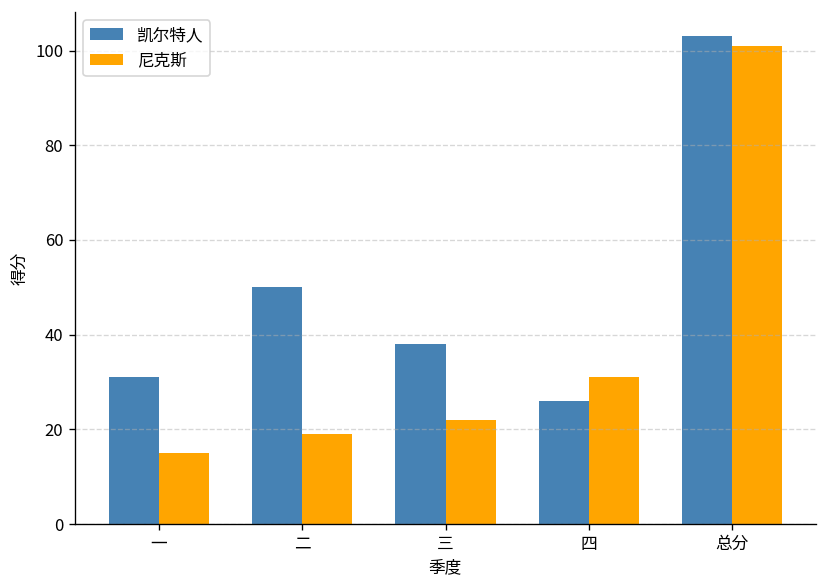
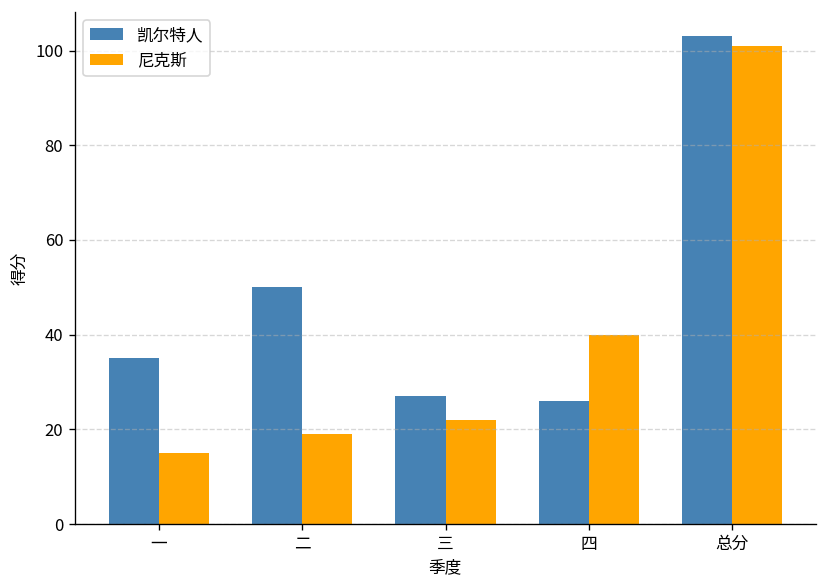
  {
    "凯尔特人": {
-     "一": 31,
+     "一": 35,
      "二": 50,
-     "三": 38,
+     "三": 27,
      "四": 26,
      "总分": 103
    },
    "尼克斯": {
      "一": 15,
      "二": 19,
      "三": 22,
-     "四": 31,
+     "四": 40,
      "总分": 101
    }
  }
